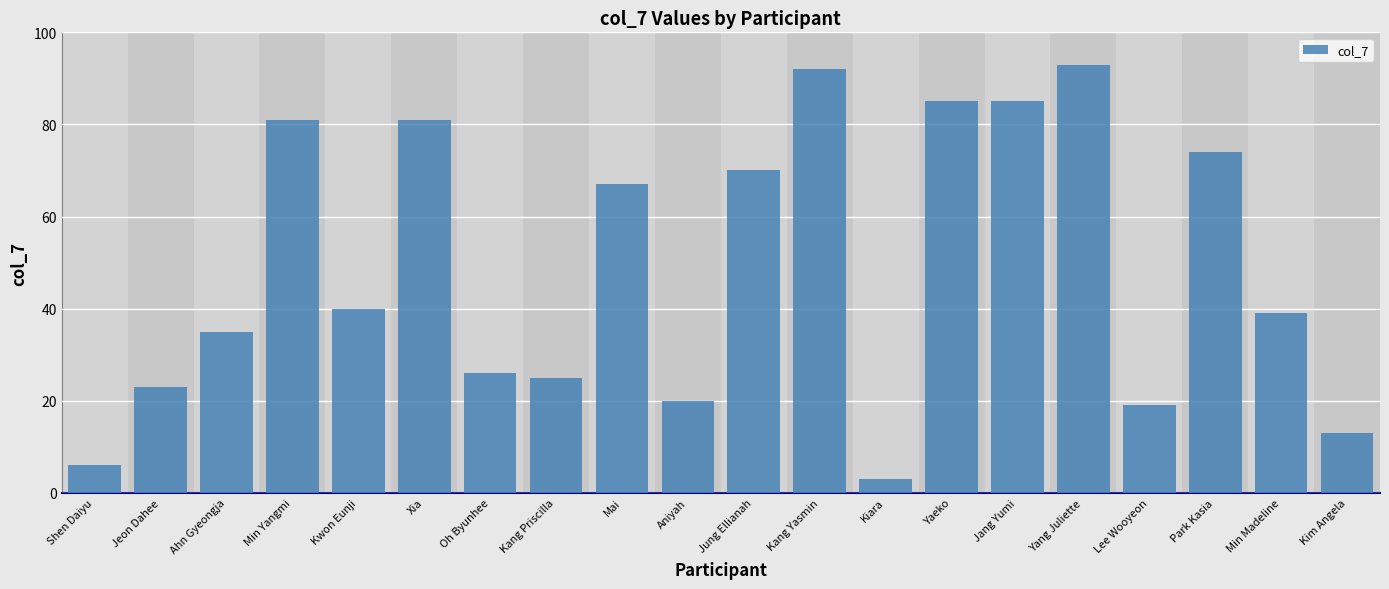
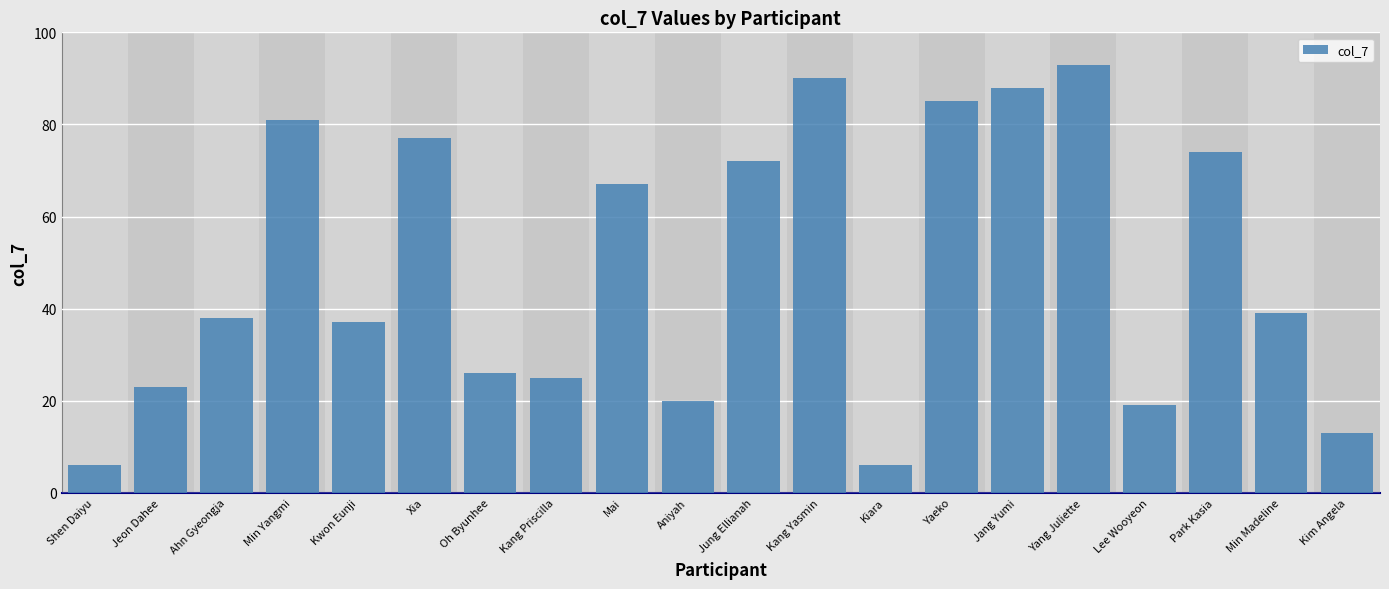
  {
    "Shen Daiyu": 6,
    "Jeon Dahee": 23,
-   "Ahn Gyeongja": 35,
+   "Ahn Gyeongja": 38,
    "Min Yangmi": 81,
-   "Kwon Eunji": 40,
-   "Xia": 81,
+   "Kwon Eunji": 37,
+   "Xia": 77,
    "Oh Byunhee": 26,
    "Kang Priscilla": 25,
    "Mai": 67,
    "Aniyah": 20,
-   "Jung Ellianah": 70,
-   "Kang Yasmin": 92,
-   "Kiara": 3,
+   "Jung Ellianah": 72,
+   "Kang Yasmin": 90,
+   "Kiara": 6,
    "Yaeko": 85,
-   "Jang Yumi": 85,
+   "Jang Yumi": 88,
    "Yang Juliette": 93,
    "Lee Wooyeon": 19,
    "Park Kasia": 74,
    "Min Madeline": 39,
    "Kim Angela": 13
  }
